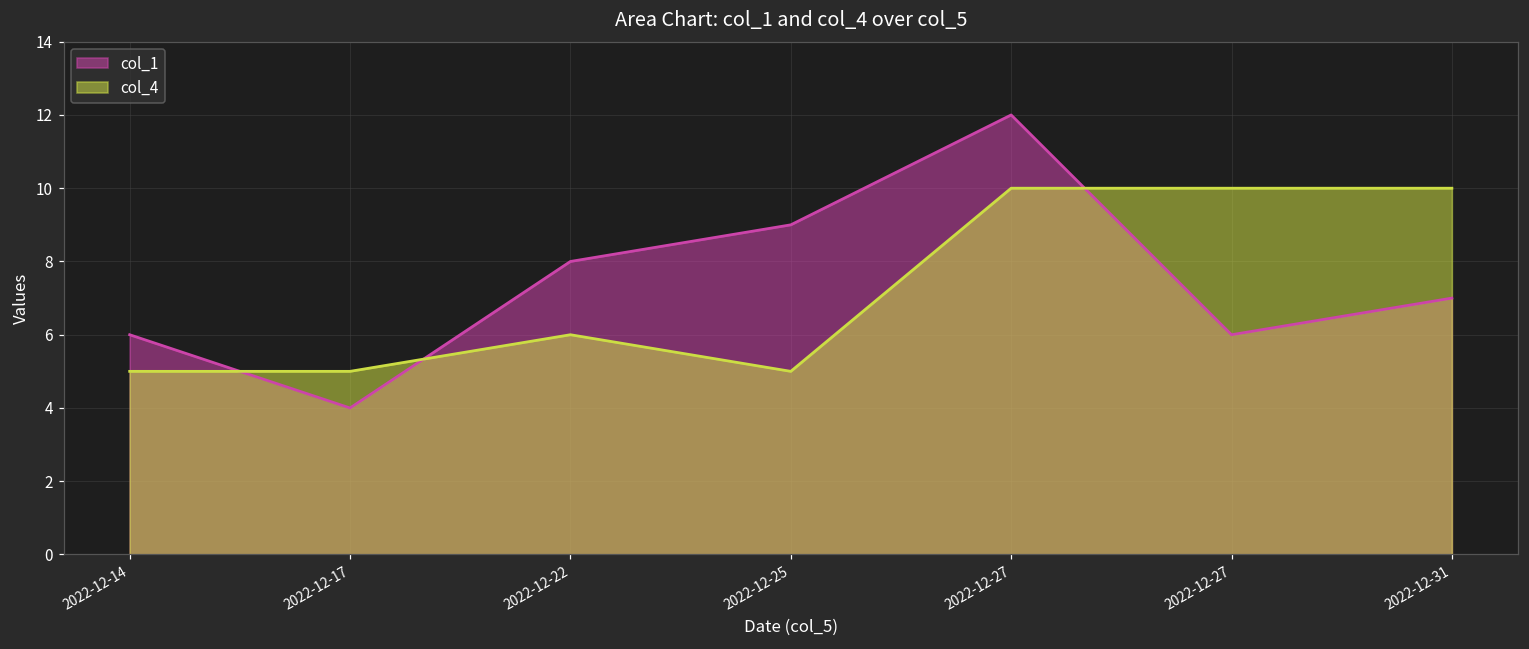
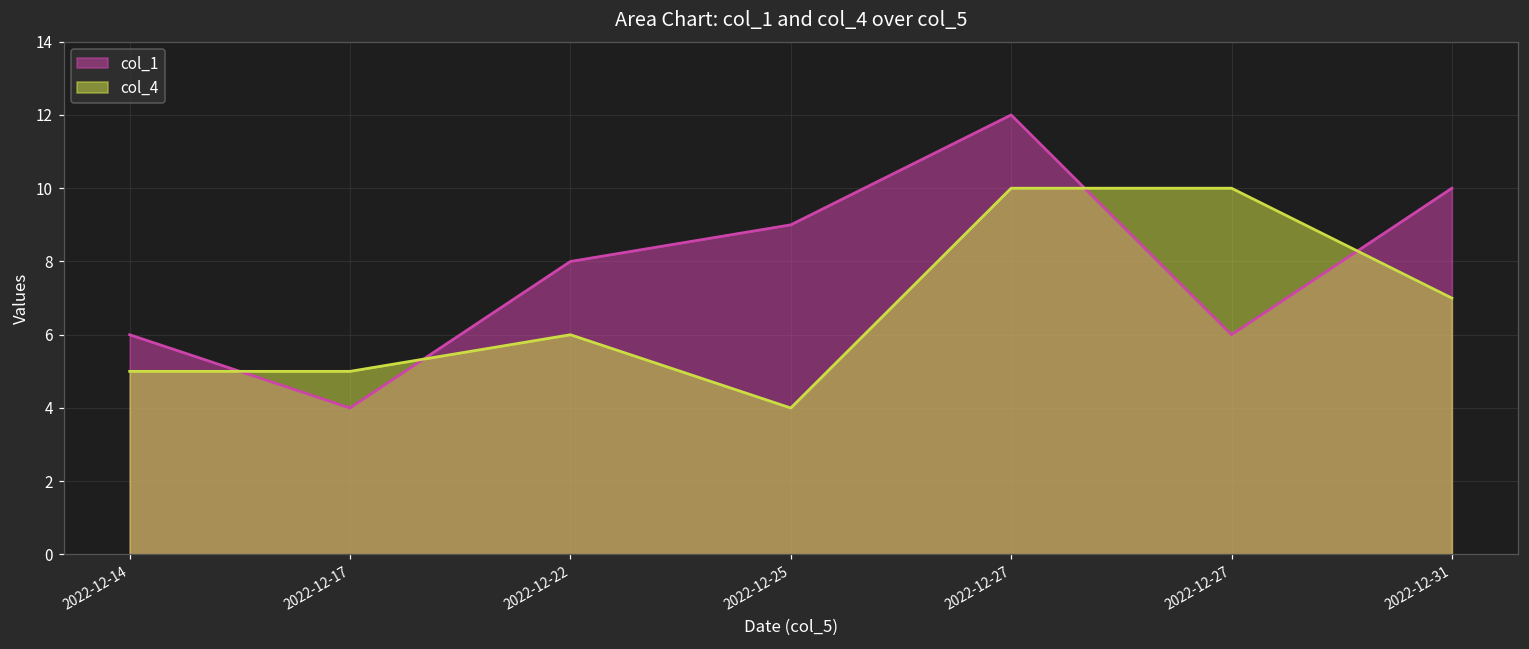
  {
    "col_1": {
      "2022-12-14": 6,
      "2022-12-17": 4,
      "2022-12-22": 8,
      "2022-12-25": 9,
-     "2022-12-31": 7
+     "2022-12-31": 10
    },
    "col_4": {
      "2022-12-14": 5,
      "2022-12-17": 5,
      "2022-12-22": 6,
-     "2022-12-25": 5,
-     "2022-12-31": 10
+     "2022-12-25": 4,
+     "2022-12-31": 7
    }
  }
